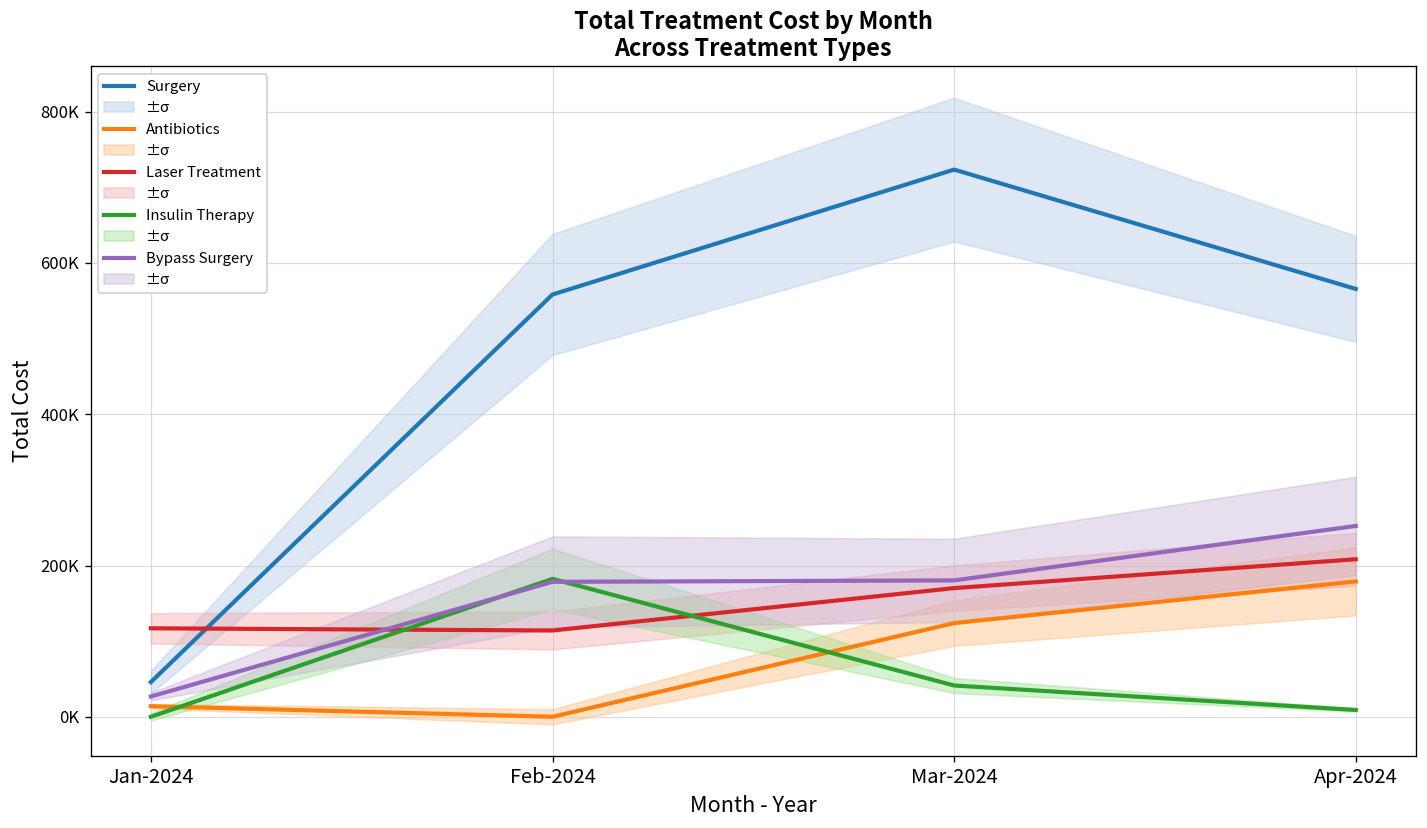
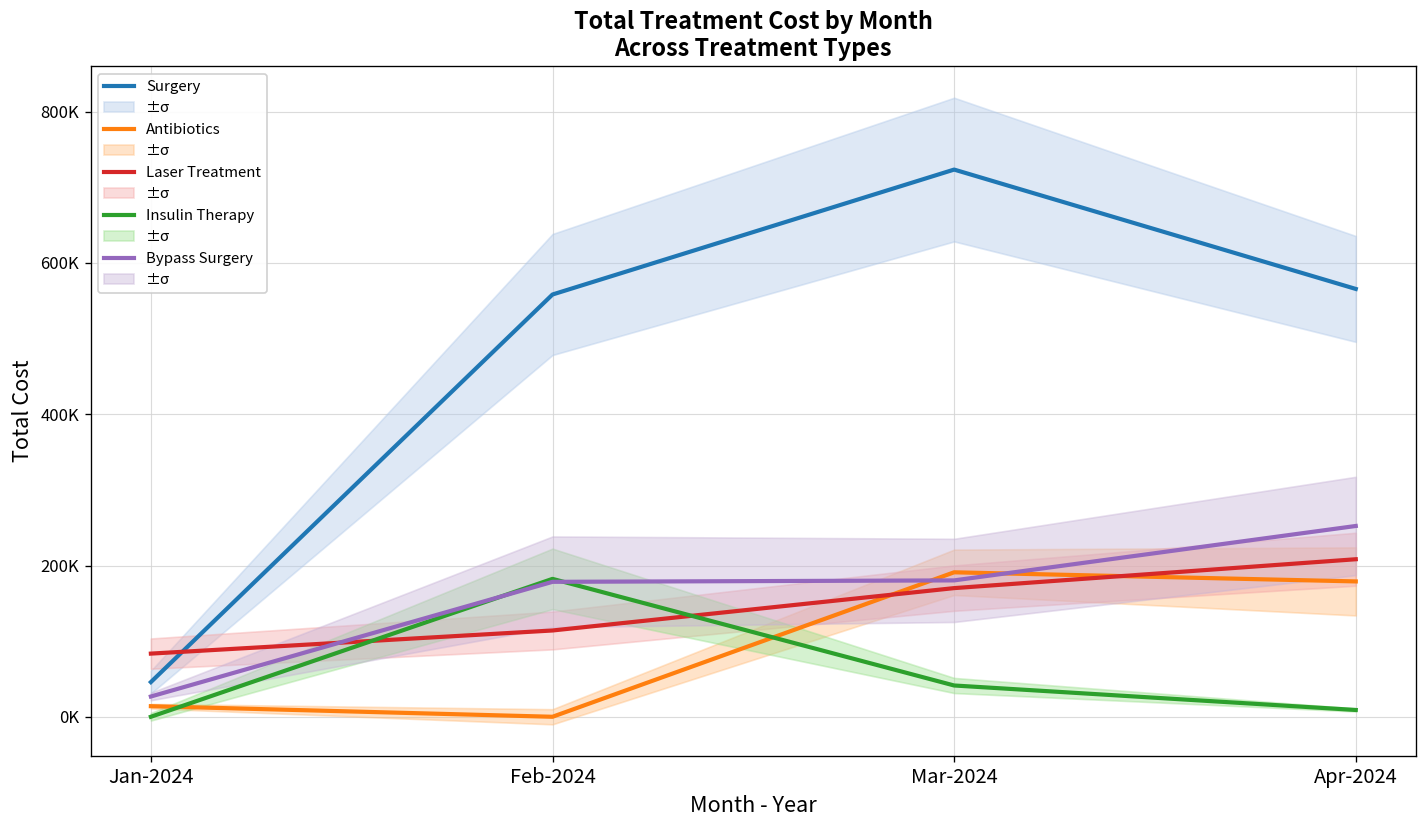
  {
    "Surgery": {
      "Jan-2024": 50000,
      "Feb-2024": 560000,
      "Mar-2024": 720000,
      "Apr-2024": 570000
    },
    "Antibiotics": {
      "Feb-2024": 0,
-     "Mar-2024": 120000,
+     "Mar-2024": 190000,
      "Apr-2024": 180000
    },
    "Laser Treatment": {
-     "Jan-2024": 120000,
+     "Jan-2024": 80000,
      "Feb-2024": 110000,
      "Mar-2024": 170000,
      "Apr-2024": 210000
    },
    "Insulin Therapy": {
      "Jan-2024": 0,
      "Mar-2024": 40000
    },
    "Bypass Surgery": {
      "Jan-2024": 30000,
      "Mar-2024": 180000,
      "Apr-2024": 250000
    }
  }
